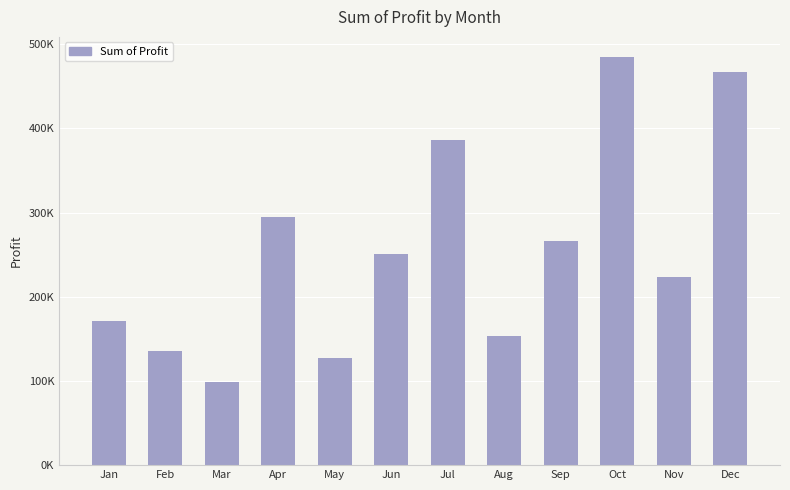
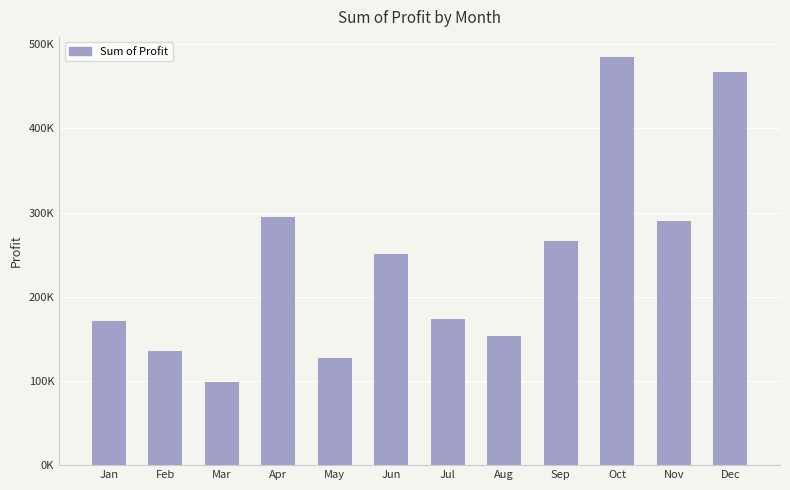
  {
    "Jan": 170000,
    "Feb": 140000,
    "Mar": 100000,
    "Apr": 290000,
    "May": 130000,
    "Jun": 250000,
-   "Jul": 390000,
+   "Jul": 170000,
    "Aug": 150000,
    "Sep": 270000,
    "Oct": 480000,
-   "Nov": 220000,
+   "Nov": 290000,
    "Dec": 470000
  }
